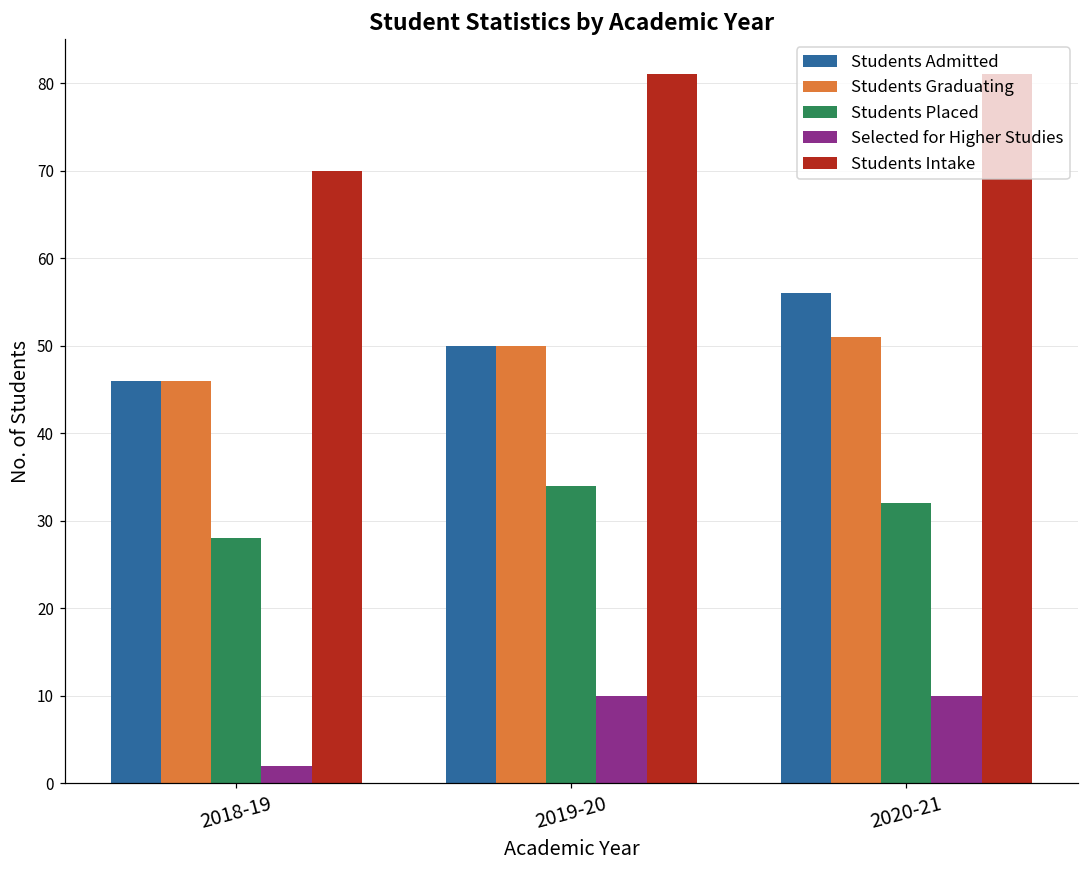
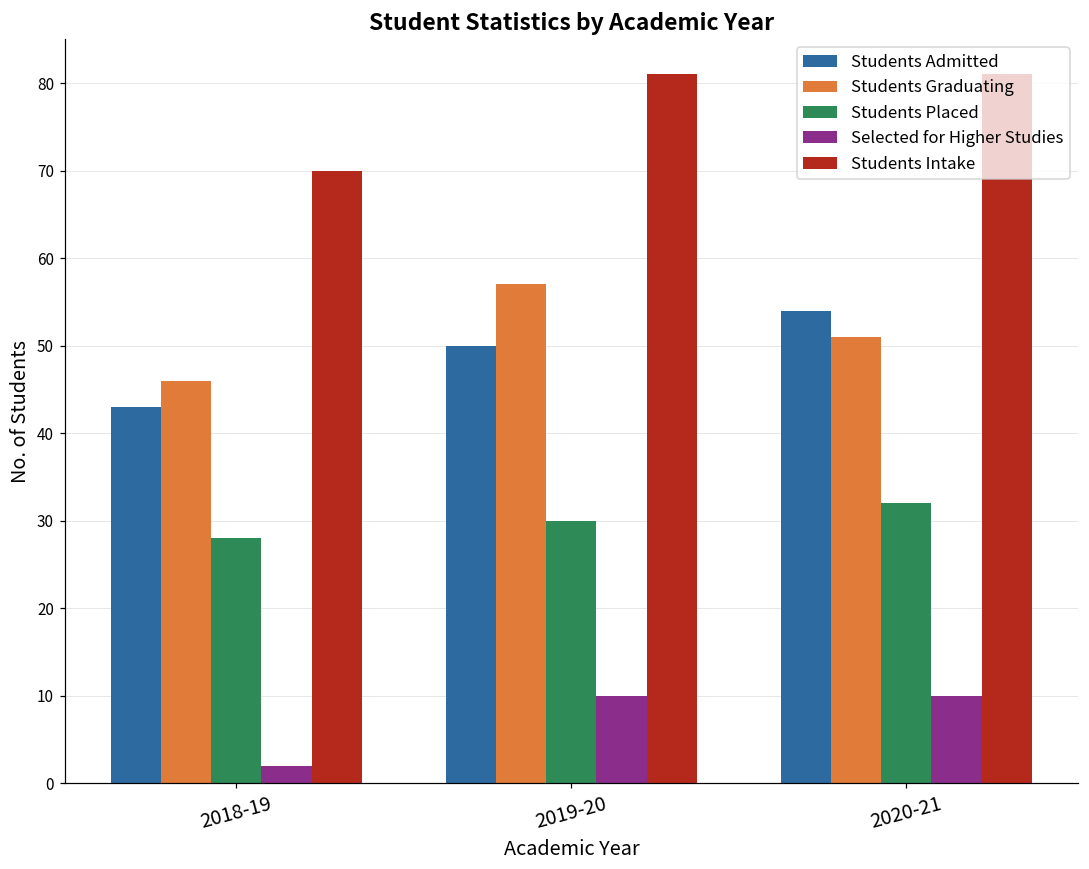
  {
    "Students Admitted": {
-     "2018-19": 46,
+     "2018-19": 43,
      "2019-20": 50,
-     "2020-21": 56
+     "2020-21": 54
    },
    "Students Graduating": {
      "2018-19": 46,
-     "2019-20": 50,
+     "2019-20": 57,
      "2020-21": 51
    },
    "Students Placed": {
      "2018-19": 28,
-     "2019-20": 34,
+     "2019-20": 30,
      "2020-21": 32
    },
    "Selected for Higher Studies": {
      "2018-19": 2,
      "2019-20": 10,
      "2020-21": 10
    },
    "Students Intake": {
      "2018-19": 70,
      "2019-20": 81
    }
  }
